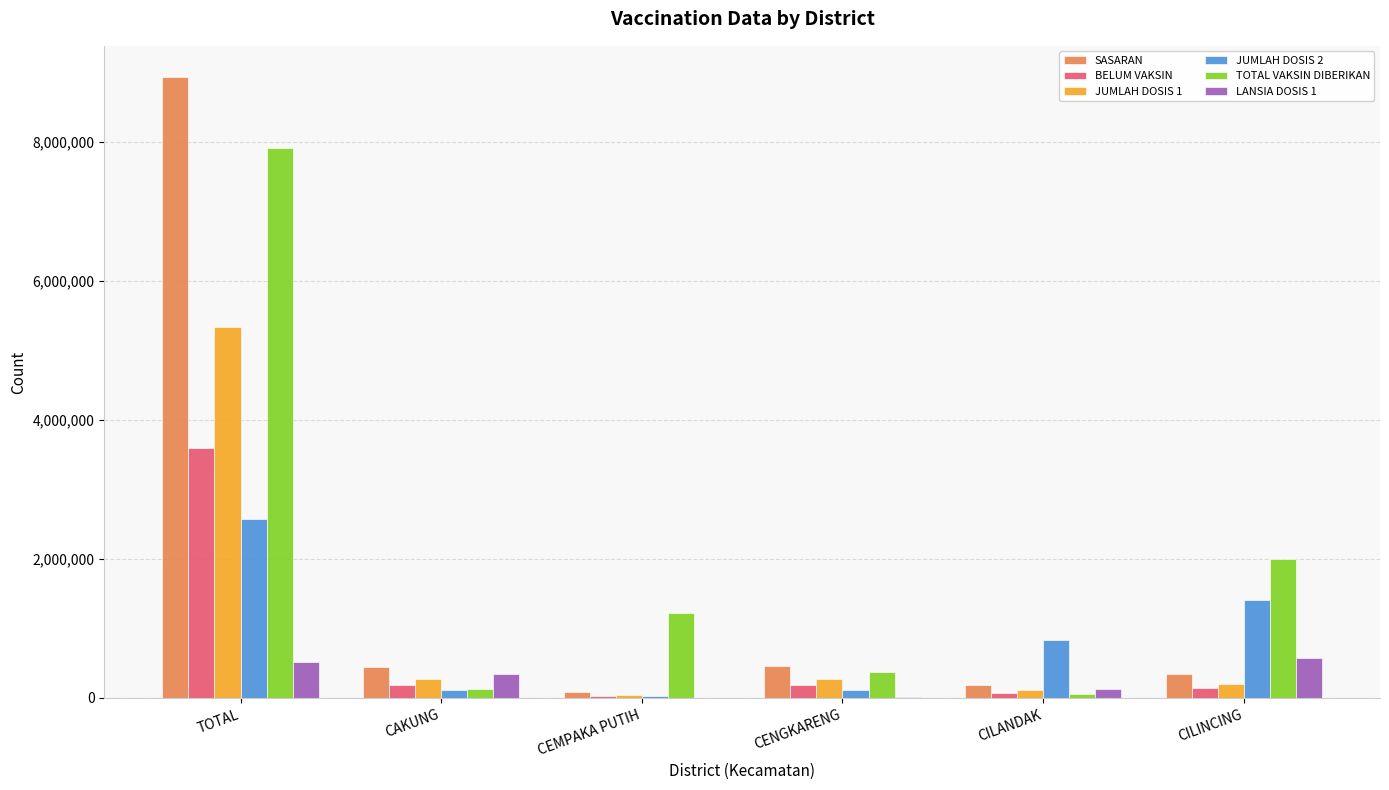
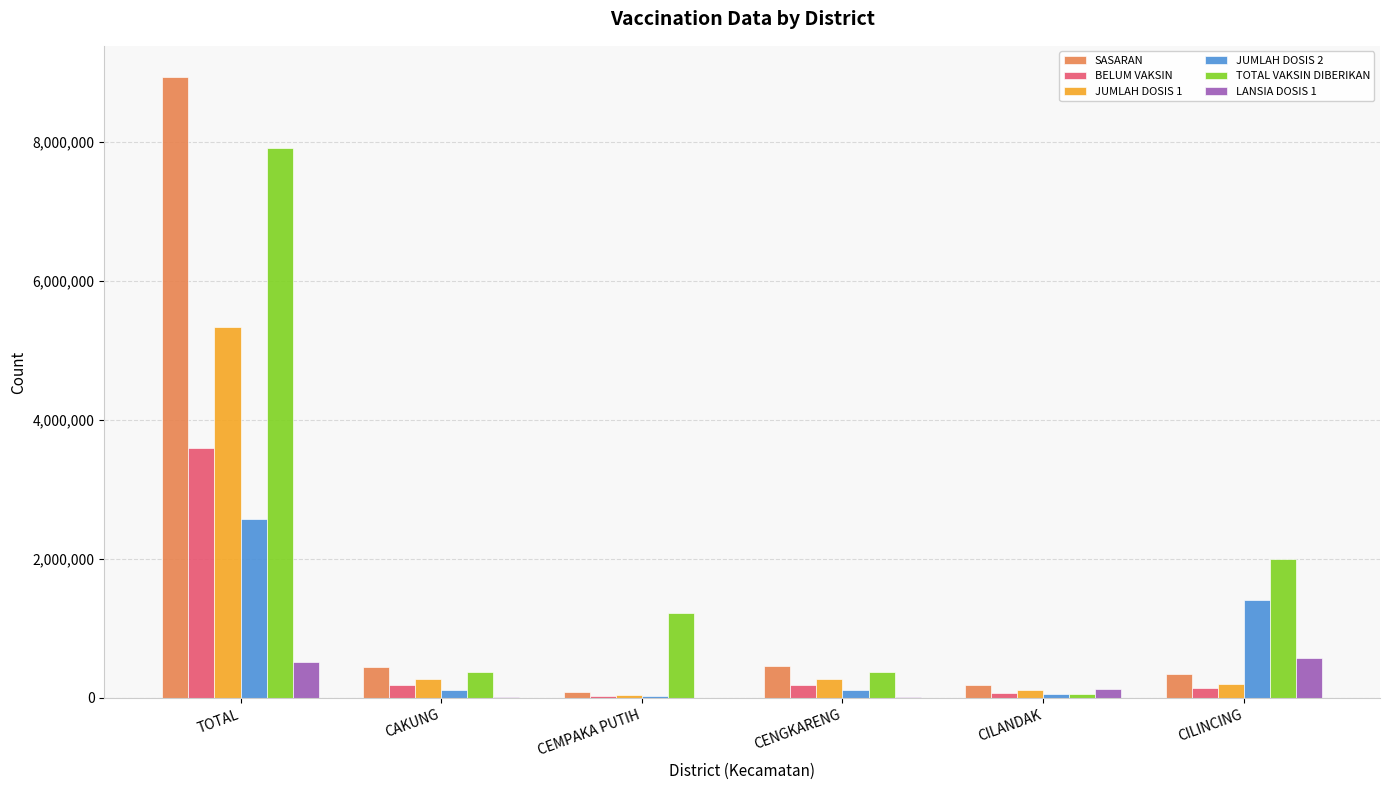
  {
    "JUMLAH DOSIS 2": {
      "TOTAL": "2,600,000",
      "CAKUNG": "100,000",
      "CENGKARENG": "100,000",
-     "CILANDAK": "800,000",
+     "CILANDAK": "100,000",
      "CILINCING": "1,400,000"
    },
    "TOTAL VAKSIN DIBERIKAN": {
      "TOTAL": "7,900,000",
-     "CAKUNG": "100,000",
+     "CAKUNG": "400,000",
      "CEMPAKA PUTIH": "1,200,000",
      "CENGKARENG": "400,000",
      "CILANDAK": "100,000",
      "CILINCING": "2,000,000"
    },
    "LANSIA DOSIS 1": {
      "TOTAL": "500,000",
-     "CAKUNG": "300,000",
+     "CAKUNG": "0",
      "CILANDAK": "100,000",
      "CILINCING": "600,000"
    }
  }
